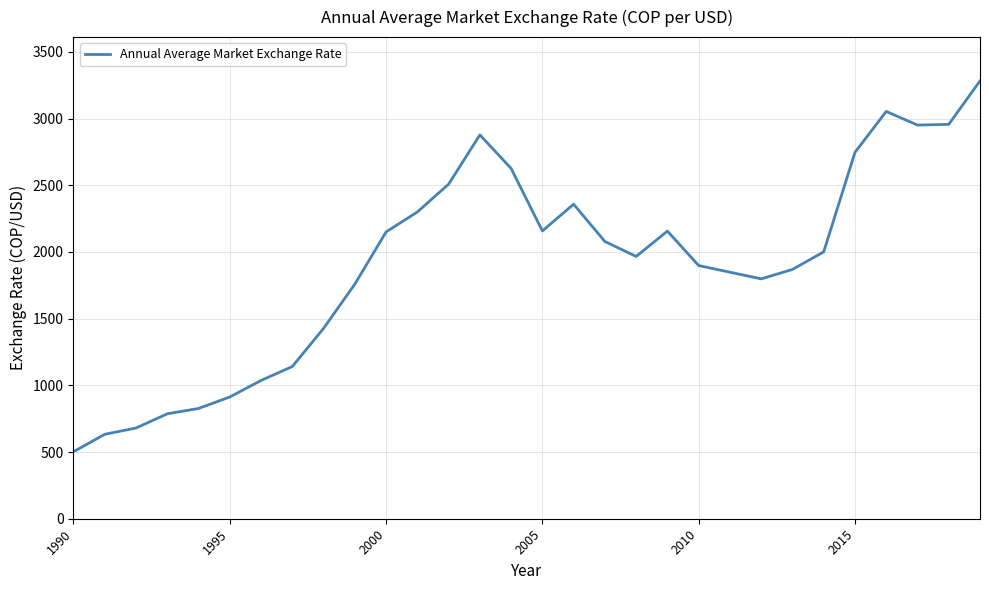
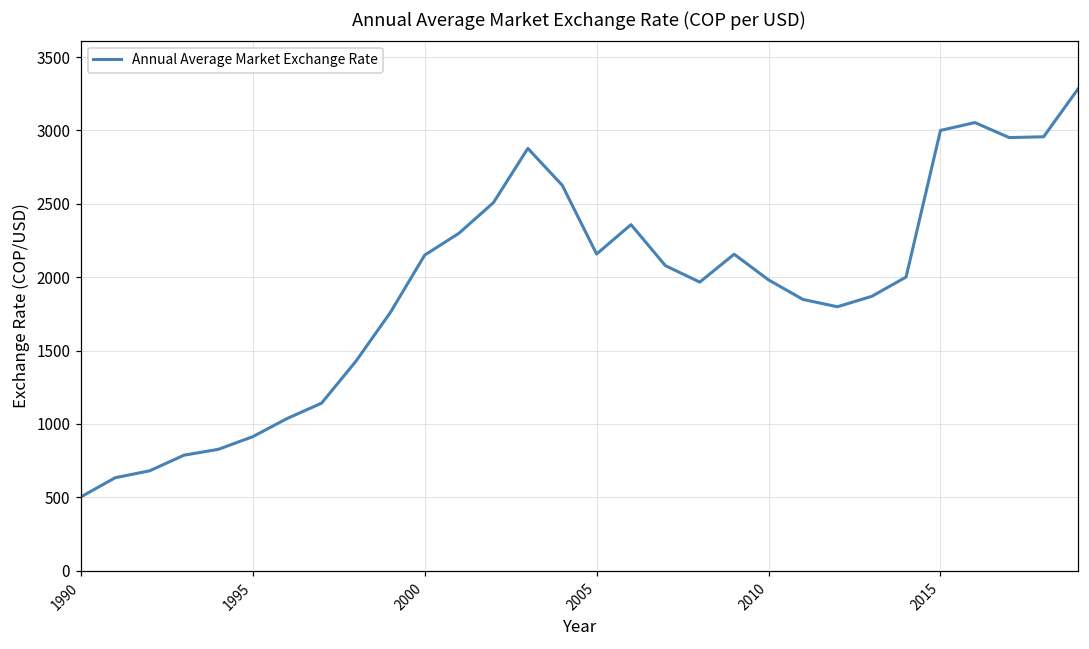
  {
    "1990": 500,
    "1995": 910,
    "2000": 2150,
    "2005": 2160,
-   "2010": 1900,
-   "2015": 2750
+   "2010": 1980,
+   "2015": 3000
  }
